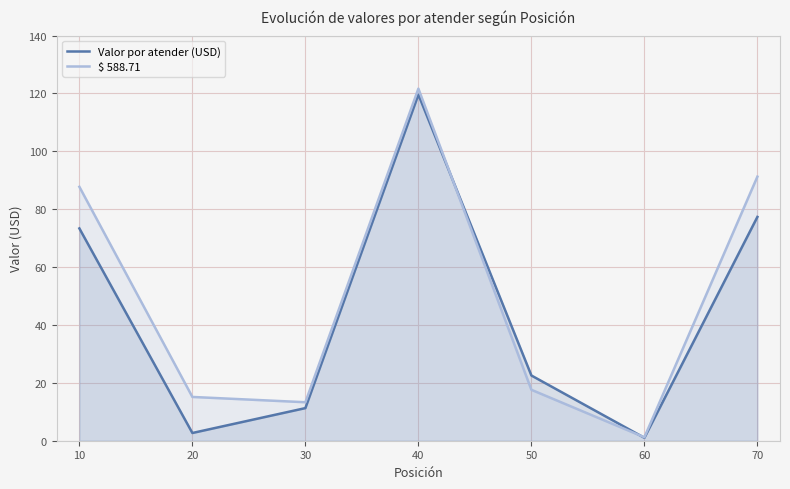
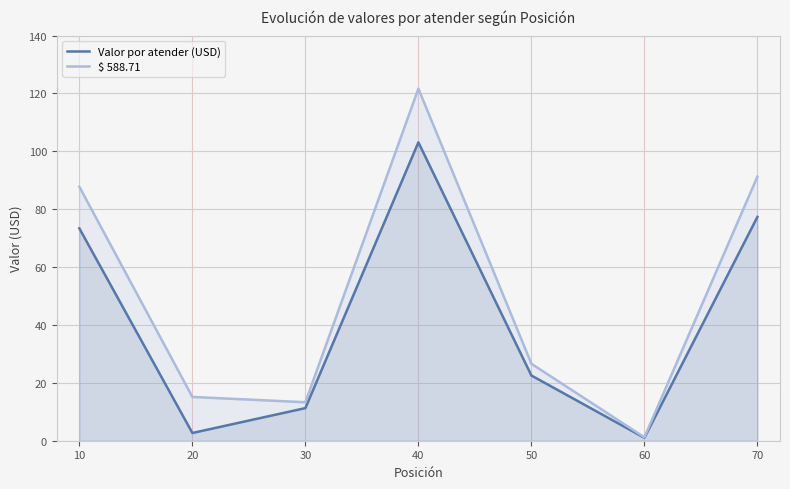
  {
    "Valor por atender (USD)": {
      "10": 73,
      "20": 3,
      "30": 11,
-     "40": 120,
+     "40": 103,
      "50": 23,
      "70": 77
    },
    "$ 588.71": {
      "10": 88,
      "20": 15,
      "30": 13,
      "40": 122,
-     "50": 18,
+     "50": 27,
      "70": 91
    }
  }
